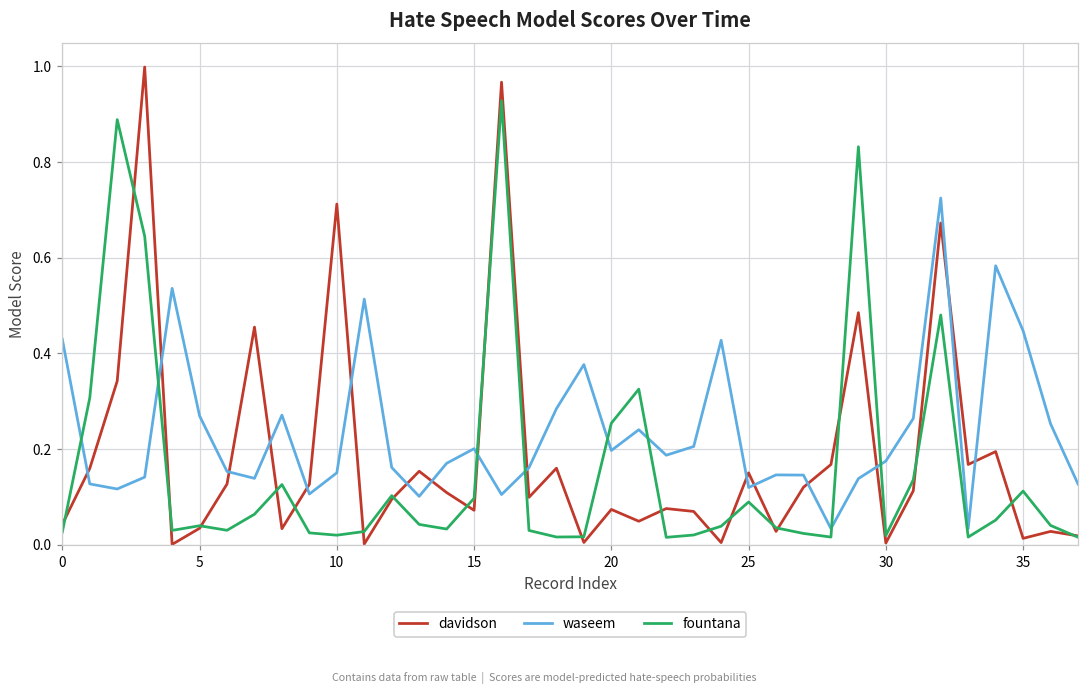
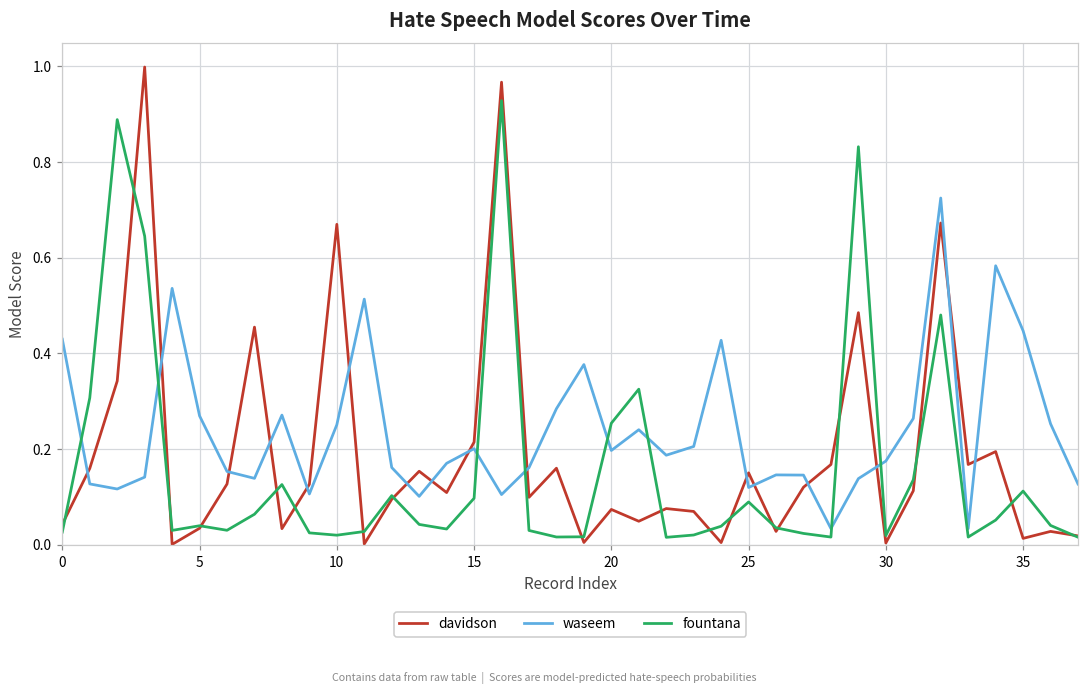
  {
    "davidson": {
      "0": 0.04,
-     "10": 0.71,
-     "15": 0.07,
+     "10": 0.67,
+     "15": 0.21,
      "20": 0.07,
      "25": 0.15,
      "30": 0.00,
      "35": 0.01
    },
    "waseem": {
      "0": 0.43,
      "5": 0.27,
-     "10": 0.15,
+     "10": 0.25,
      "15": 0.20,
      "20": 0.20,
      "25": 0.12,
      "30": 0.17,
      "35": 0.45
    },
    "fountana": {
      "0": 0.03,
      "10": 0.02,
      "15": 0.10,
      "20": 0.25,
      "25": 0.09,
      "30": 0.02,
      "35": 0.11
    }
  }
